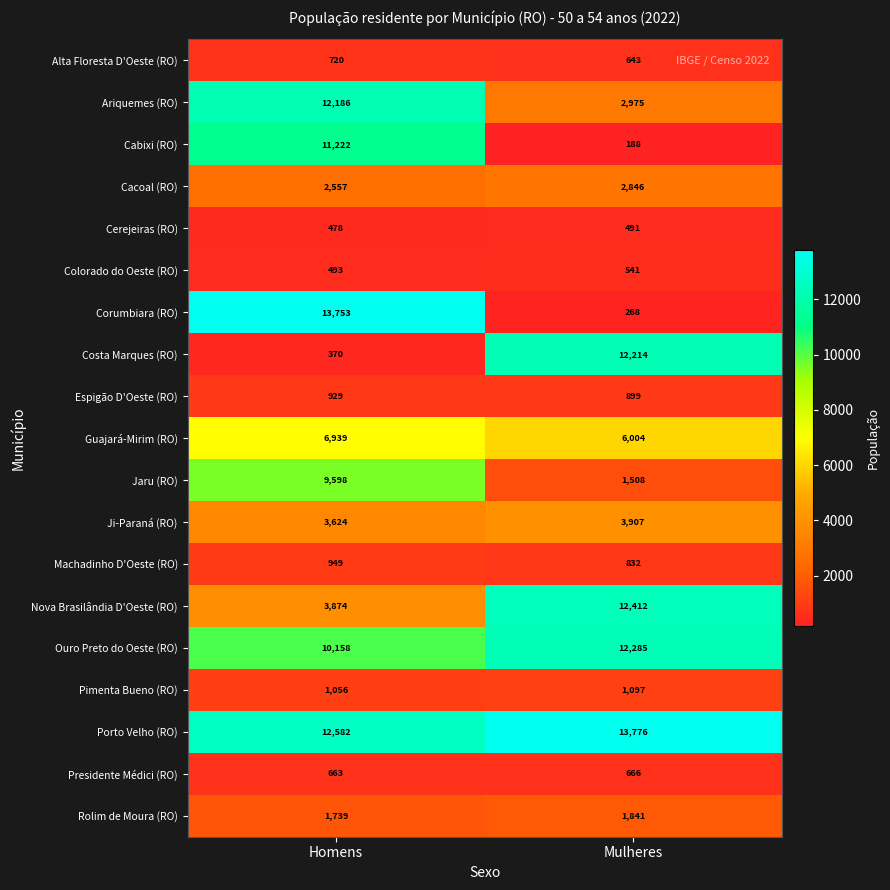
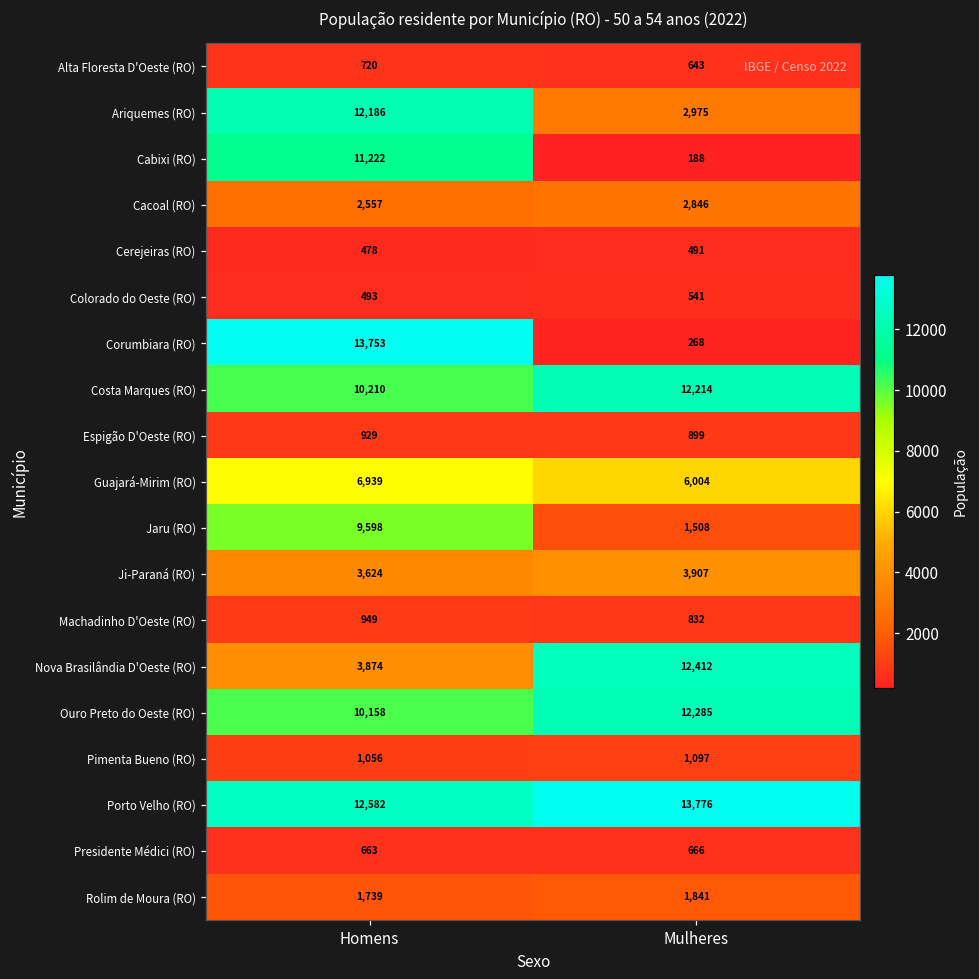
  {
    "Alta Floresta D'Oeste (RO)": {
      "Homens": "720"
    },
    "Ariquemes (RO)": {
      "Homens": "12,186",
      "Mulheres": "2,975"
    },
    "Cabixi (RO)": {
      "Homens": "11,222",
      "Mulheres": "188"
    },
    "Cacoal (RO)": {
      "Homens": "2,557",
      "Mulheres": "2,846"
    },
    "Cerejeiras (RO)": {
      "Homens": "478",
      "Mulheres": "491"
    },
    "Colorado do Oeste (RO)": {
      "Homens": "493",
      "Mulheres": "541"
    },
    "Corumbiara (RO)": {
      "Homens": "13,753",
      "Mulheres": "268"
    },
    "Costa Marques (RO)": {
-     "Homens": "370",
+     "Homens": "10,210",
      "Mulheres": "12,214"
    },
    "Espigão D'Oeste (RO)": {
      "Homens": "929",
      "Mulheres": "899"
    },
    "Guajará-Mirim (RO)": {
      "Homens": "6,939",
      "Mulheres": "6,004"
    },
    "Jaru (RO)": {
      "Homens": "9,598",
      "Mulheres": "1,508"
    },
    "Ji-Paraná (RO)": {
      "Homens": "3,624",
      "Mulheres": "3,907"
    },
    "Machadinho D'Oeste (RO)": {
      "Homens": "949",
      "Mulheres": "832"
    },
    "Nova Brasilândia D'Oeste (RO)": {
      "Homens": "3,874",
      "Mulheres": "12,412"
    },
    "Ouro Preto do Oeste (RO)": {
      "Homens": "10,158",
      "Mulheres": "12,285"
    },
    "Pimenta Bueno (RO)": {
      "Homens": "1,056",
      "Mulheres": "1,097"
    },
    "Porto Velho (RO)": {
      "Homens": "12,582",
      "Mulheres": "13,776"
    },
    "Presidente Médici (RO)": {
      "Homens": "663",
      "Mulheres": "666"
    },
    "Rolim de Moura (RO)": {
      "Homens": "1,739",
      "Mulheres": "1,841"
    }
  }
